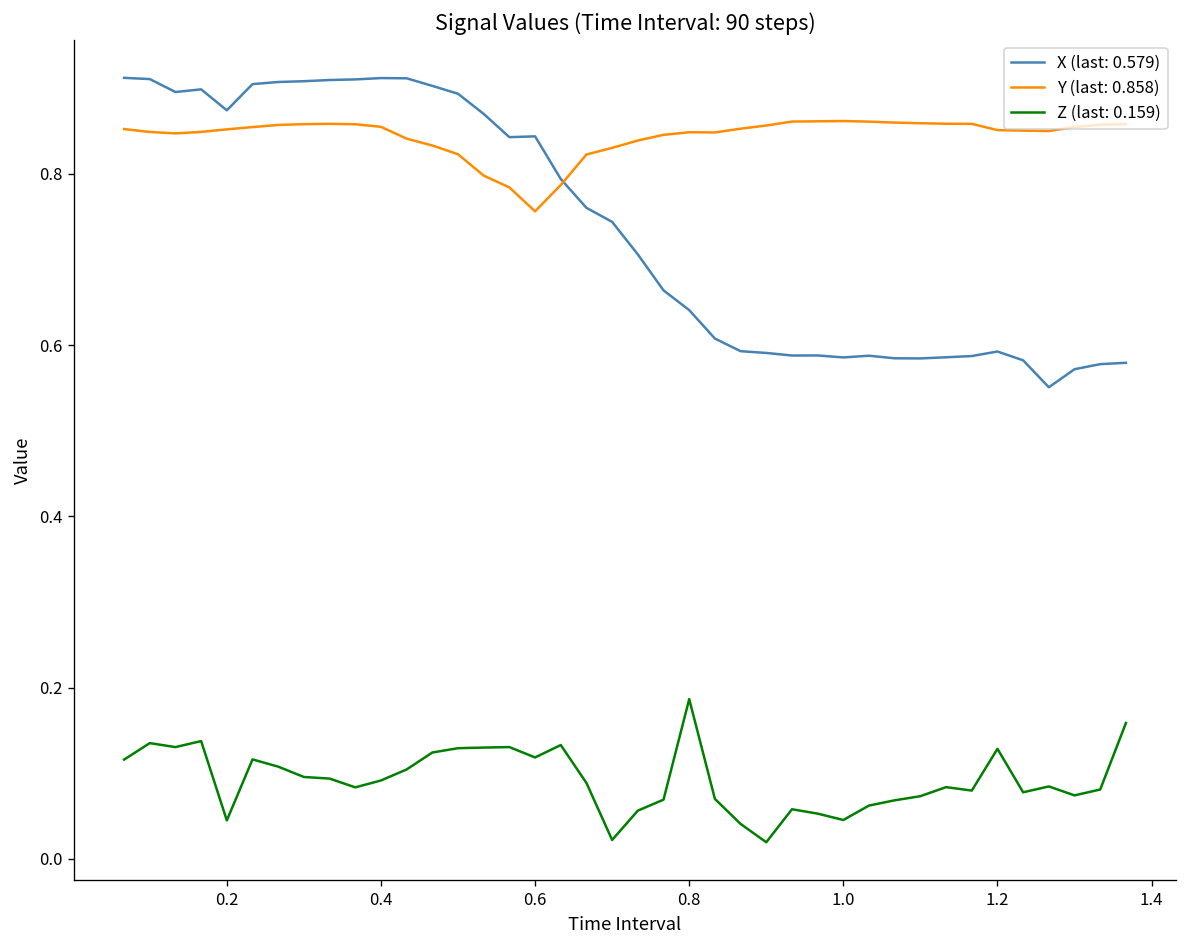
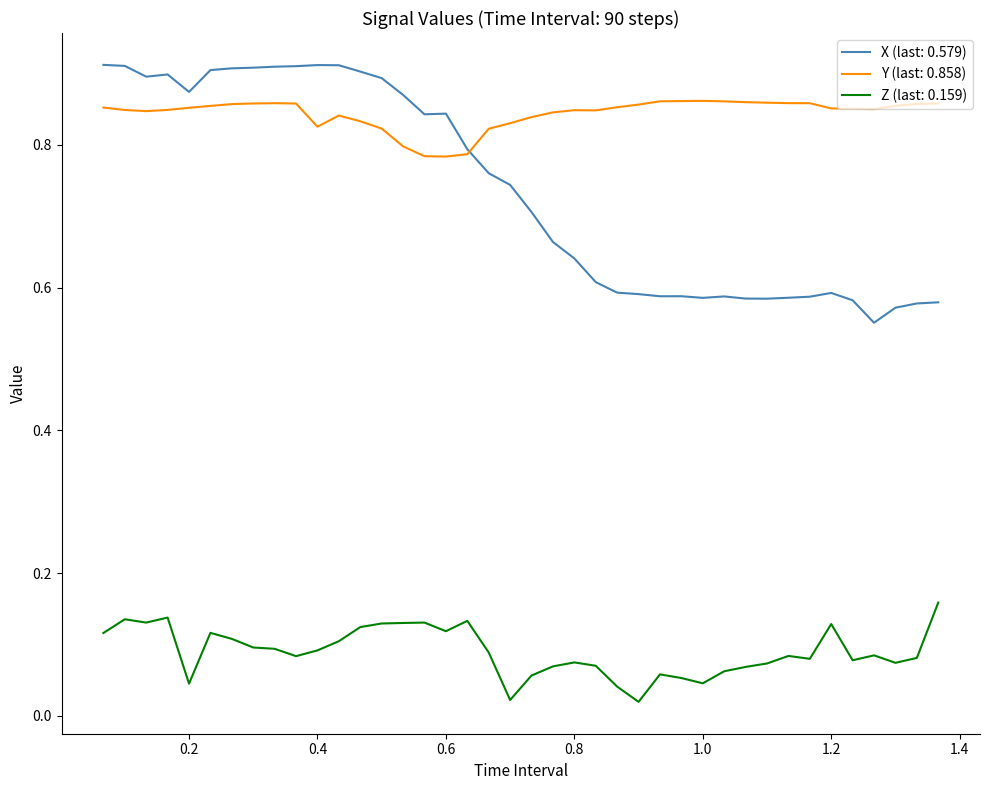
  {
    "X (last: 0.579)": {
      "0.2": 0.87,
      "0.4": 0.91,
      "0.6": 0.84,
      "0.8": 0.64,
      "1.0": 0.59,
      "1.2": 0.59
    },
    "Y (last: 0.858)": {
      "0.2": 0.85,
-     "0.4": 0.85,
-     "0.6": 0.76,
+     "0.4": 0.83,
+     "0.6": 0.78,
      "0.8": 0.85,
      "1.0": 0.86,
      "1.2": 0.85
    },
    "Z (last: 0.159)": {
      "0.2": 0.04,
      "0.4": 0.09,
      "0.6": 0.12,
-     "0.8": 0.19,
+     "0.8": 0.07,
      "1.0": 0.05,
      "1.2": 0.13
    }
  }
